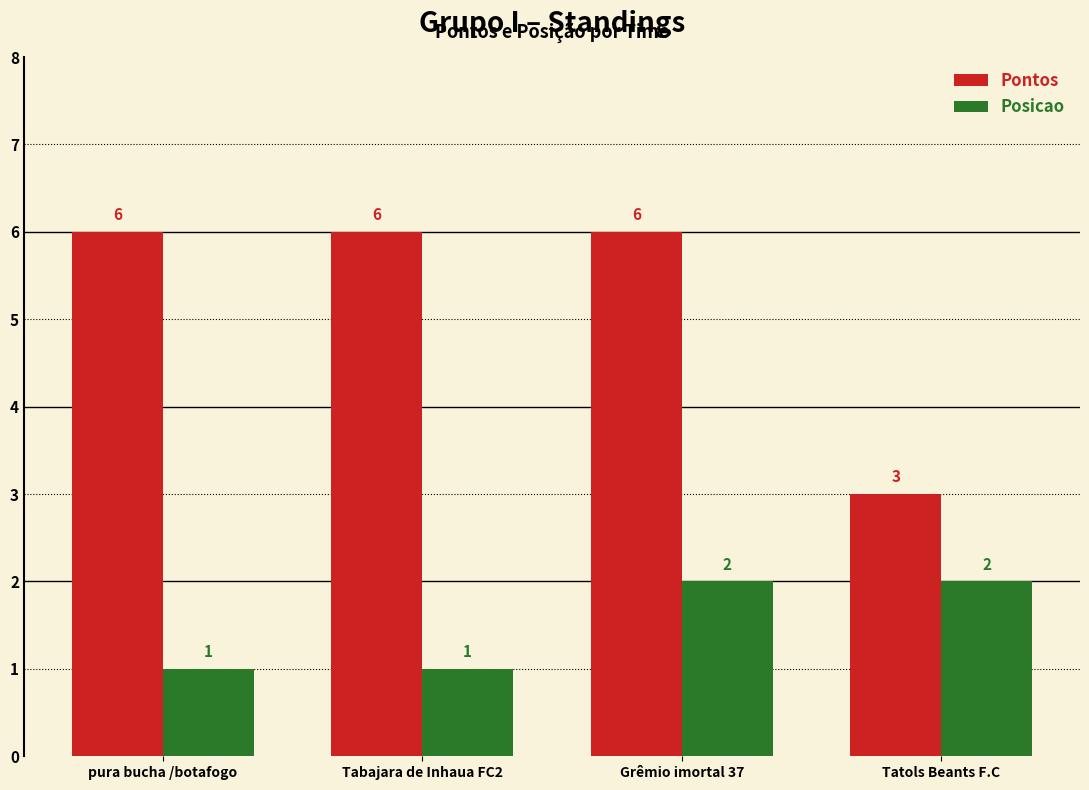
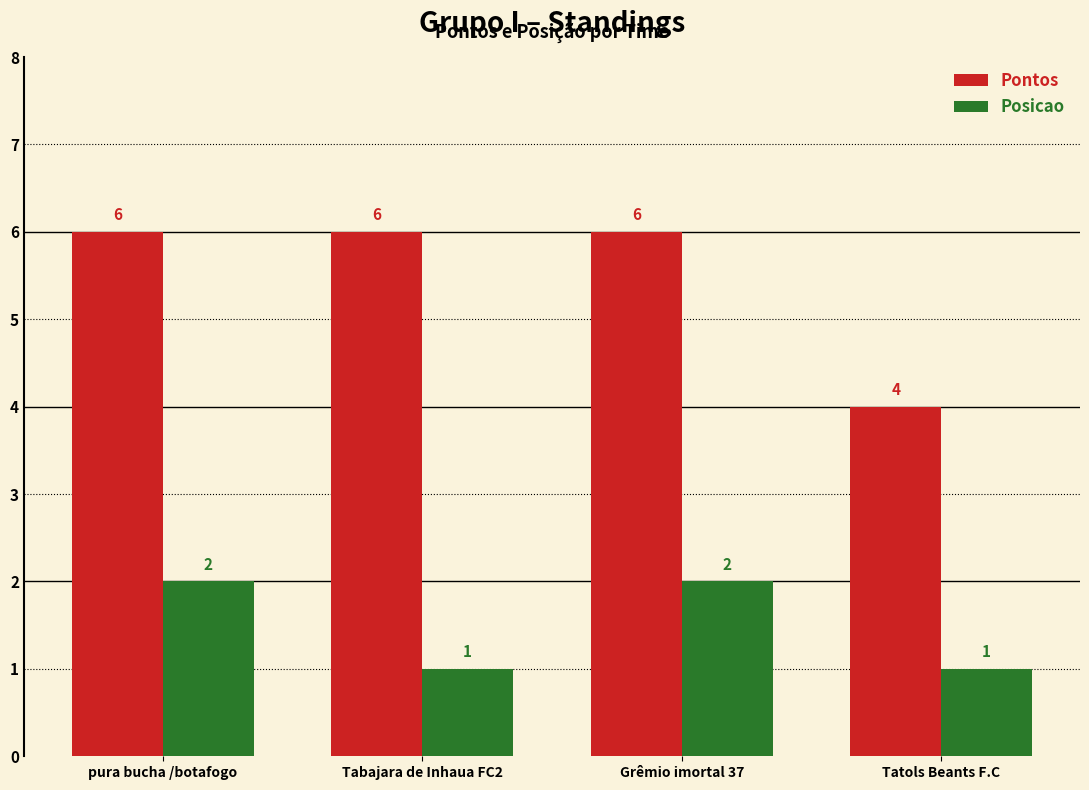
  {
    "Pontos": {
      "pura bucha /botafogo": 6,
      "Tabajara de Inhaua FC2": 6,
      "Grêmio imortal 37": 6,
-     "Tatols Beants F.C": 3
+     "Tatols Beants F.C": 4
    },
    "Posicao": {
-     "pura bucha /botafogo": 1,
+     "pura bucha /botafogo": 2,
      "Tabajara de Inhaua FC2": 1,
      "Grêmio imortal 37": 2,
-     "Tatols Beants F.C": 2
+     "Tatols Beants F.C": 1
    }
  }
